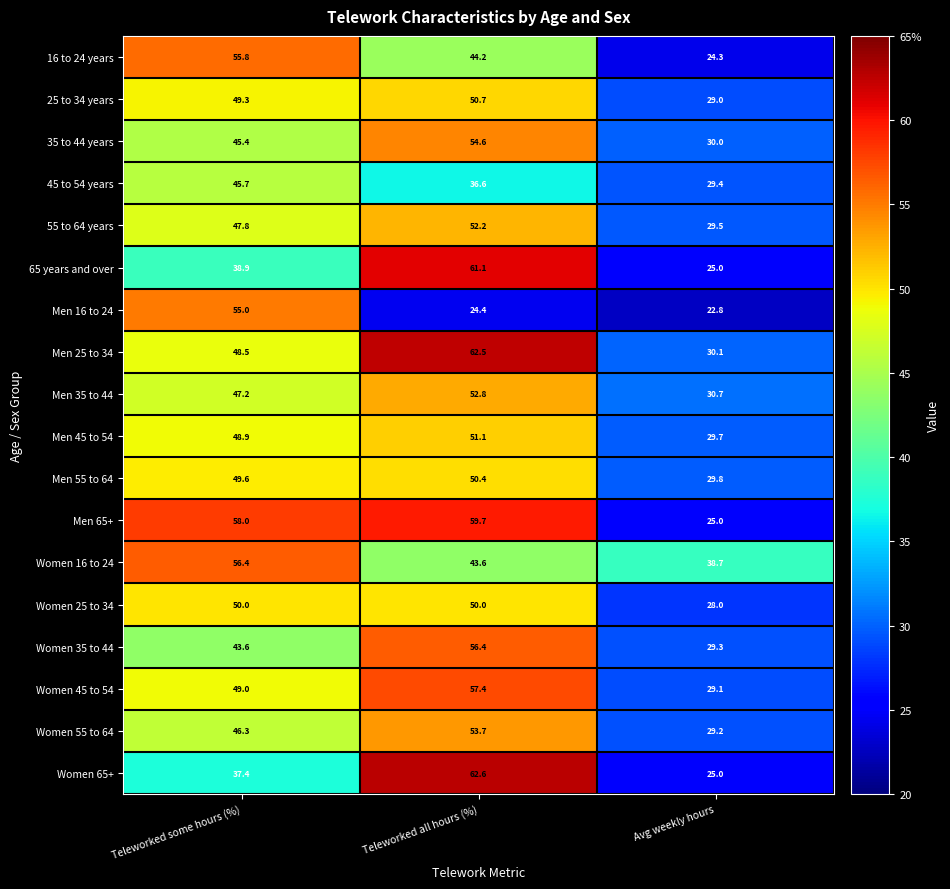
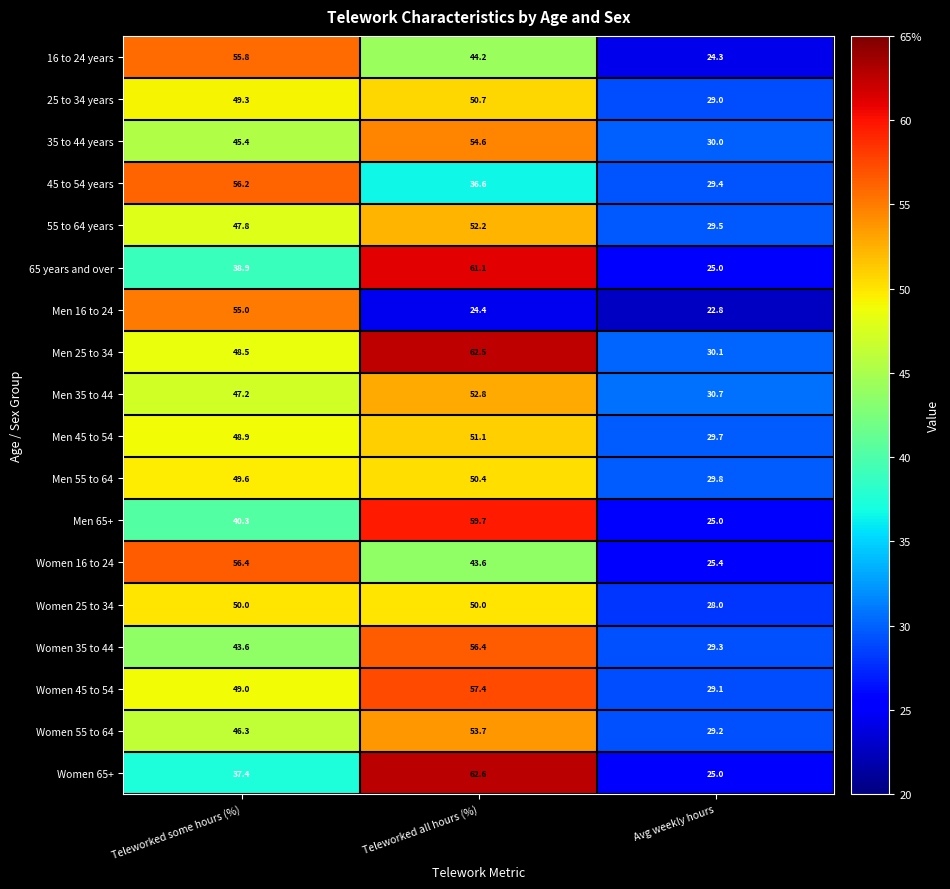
  {
    "16 to 24 years": {
      "Teleworked some hours (%)": 55.8,
      "Teleworked all hours (%)": 44.2,
      "Avg weekly hours": 24.3
    },
    "25 to 34 years": {
      "Teleworked some hours (%)": 49.3,
      "Teleworked all hours (%)": 50.7,
      "Avg weekly hours": 29.0
    },
    "35 to 44 years": {
      "Teleworked some hours (%)": 45.4,
      "Teleworked all hours (%)": 54.6,
      "Avg weekly hours": 30.0
    },
    "45 to 54 years": {
-     "Teleworked some hours (%)": 45.7,
+     "Teleworked some hours (%)": 56.2,
      "Teleworked all hours (%)": 36.6,
      "Avg weekly hours": 29.4
    },
    "55 to 64 years": {
      "Teleworked some hours (%)": 47.8,
      "Teleworked all hours (%)": 52.2,
      "Avg weekly hours": 29.5
    },
    "65 years and over": {
      "Teleworked some hours (%)": 38.9,
      "Teleworked all hours (%)": 61.1,
      "Avg weekly hours": 25.0
    },
    "Men 16 to 24": {
      "Teleworked some hours (%)": 55.0,
      "Teleworked all hours (%)": 24.4,
      "Avg weekly hours": 22.8
    },
    "Men 25 to 34": {
      "Teleworked some hours (%)": 48.5,
      "Teleworked all hours (%)": 62.5,
      "Avg weekly hours": 30.1
    },
    "Men 35 to 44": {
      "Teleworked some hours (%)": 47.2,
      "Teleworked all hours (%)": 52.8,
      "Avg weekly hours": 30.7
    },
    "Men 45 to 54": {
      "Teleworked some hours (%)": 48.9,
      "Teleworked all hours (%)": 51.1,
      "Avg weekly hours": 29.7
    },
    "Men 55 to 64": {
      "Teleworked some hours (%)": 49.6,
      "Teleworked all hours (%)": 50.4,
      "Avg weekly hours": 29.8
    },
    "Men 65+": {
-     "Teleworked some hours (%)": 58.0,
+     "Teleworked some hours (%)": 40.3,
      "Teleworked all hours (%)": 59.7,
      "Avg weekly hours": 25.0
    },
    "Women 16 to 24": {
      "Teleworked some hours (%)": 56.4,
      "Teleworked all hours (%)": 43.6,
-     "Avg weekly hours": 38.7
+     "Avg weekly hours": 25.4
    },
    "Women 25 to 34": {
      "Teleworked some hours (%)": 50.0,
      "Teleworked all hours (%)": 50.0,
      "Avg weekly hours": 28.0
    },
    "Women 35 to 44": {
      "Teleworked some hours (%)": 43.6,
      "Teleworked all hours (%)": 56.4,
      "Avg weekly hours": 29.3
    },
    "Women 45 to 54": {
      "Teleworked some hours (%)": 49.0,
      "Teleworked all hours (%)": 57.4,
      "Avg weekly hours": 29.1
    },
    "Women 55 to 64": {
      "Teleworked some hours (%)": 46.3,
      "Teleworked all hours (%)": 53.7,
      "Avg weekly hours": 29.2
    },
    "Women 65+": {
      "Teleworked some hours (%)": 37.4,
      "Teleworked all hours (%)": 62.6,
      "Avg weekly hours": 25.0
    }
  }
